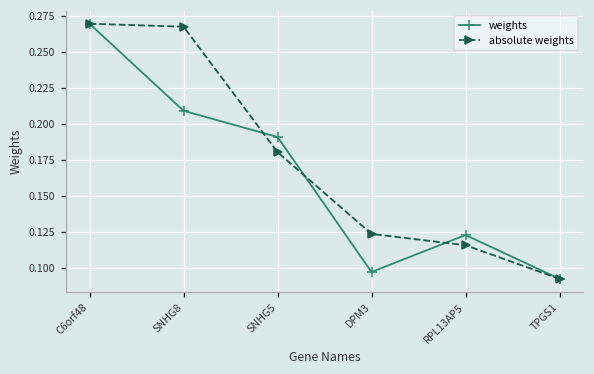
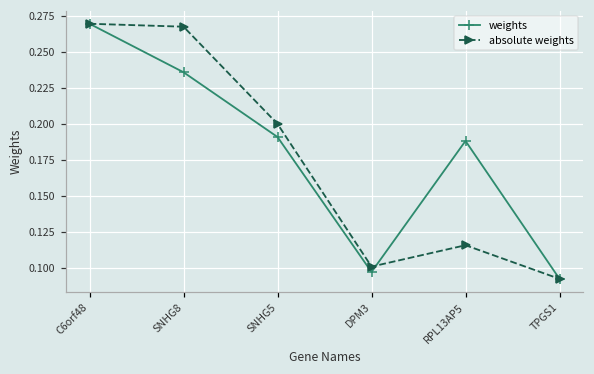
  {
    "weights": {
-     "SNHG8": 0.209,
+     "SNHG8": 0.236,
      "SNHG5": 0.191,
      "DPM3": 0.098,
-     "RPL13AP5": 0.123
+     "RPL13AP5": 0.189
    },
    "absolute weights": {
      "SNHG8": 0.268,
-     "SNHG5": 0.181,
-     "DPM3": 0.124,
+     "SNHG5": 0.200,
+     "DPM3": 0.101,
      "RPL13AP5": 0.116
    }
  }
